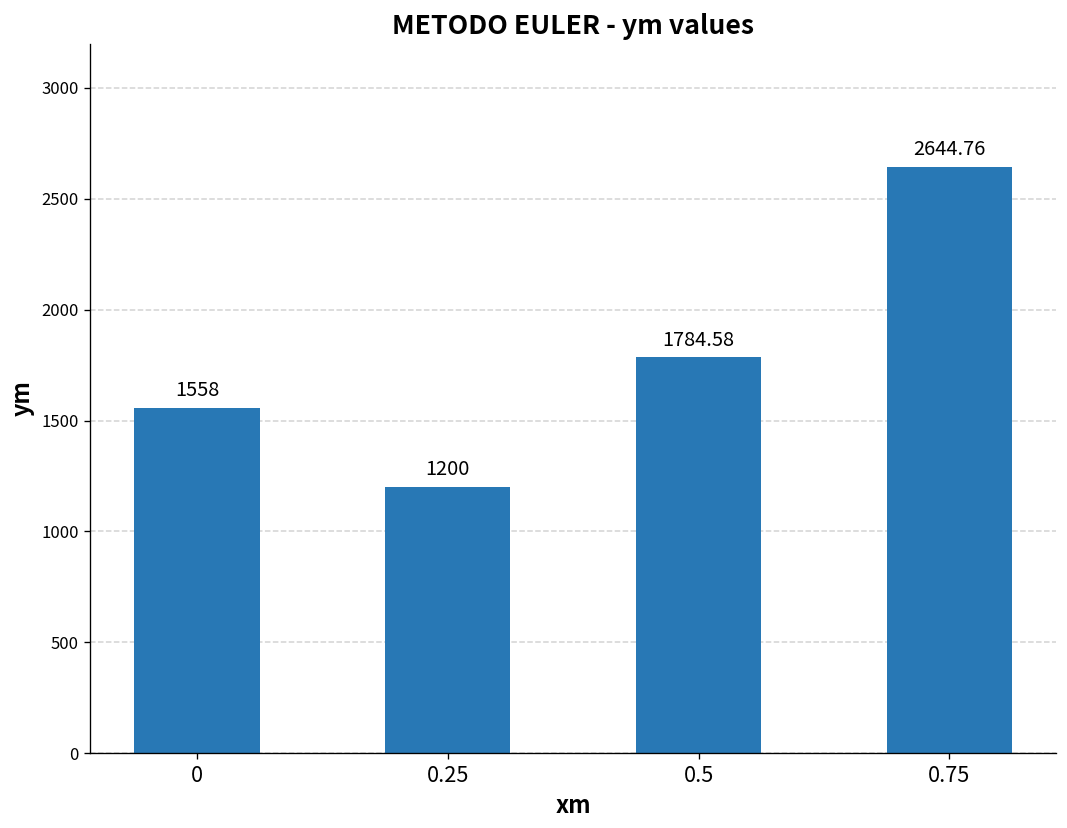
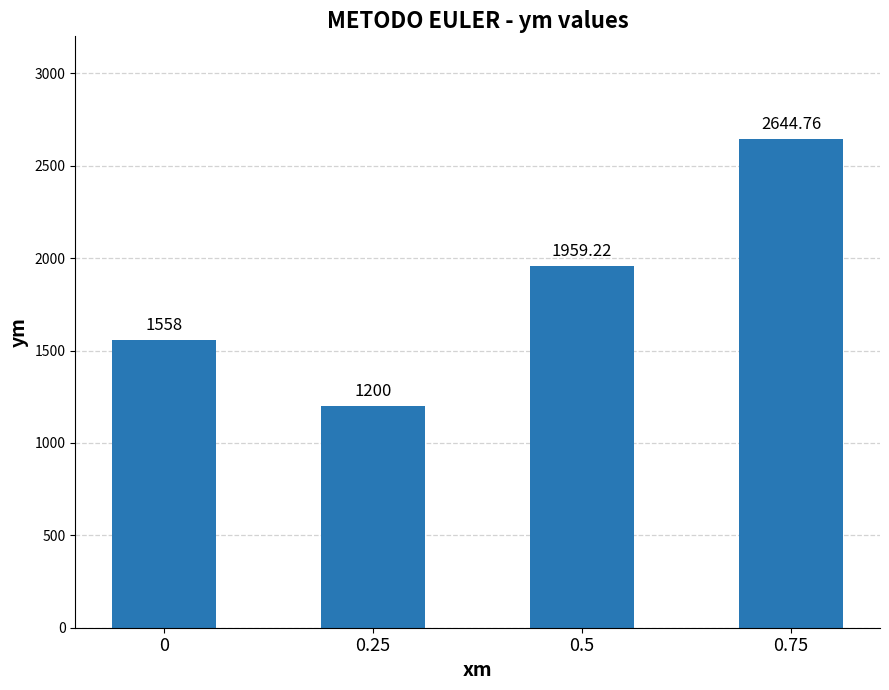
  {
    "0": 1558,
    "0.25": 1200,
-   "0.5": 1784.58,
+   "0.5": 1959.22,
    "0.75": 2644.76
  }
